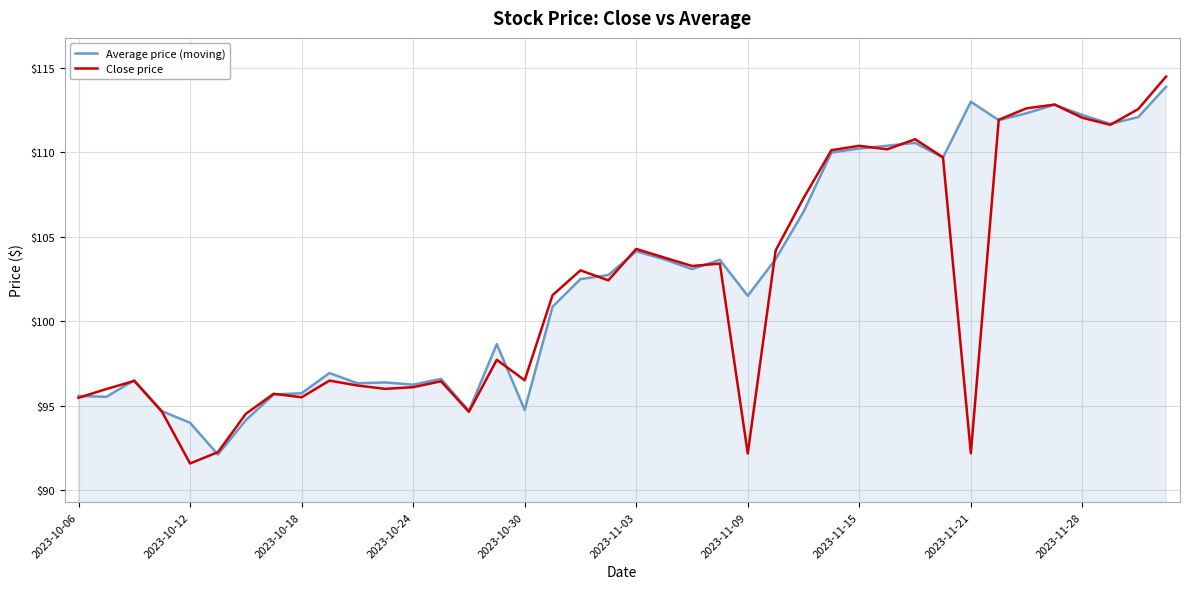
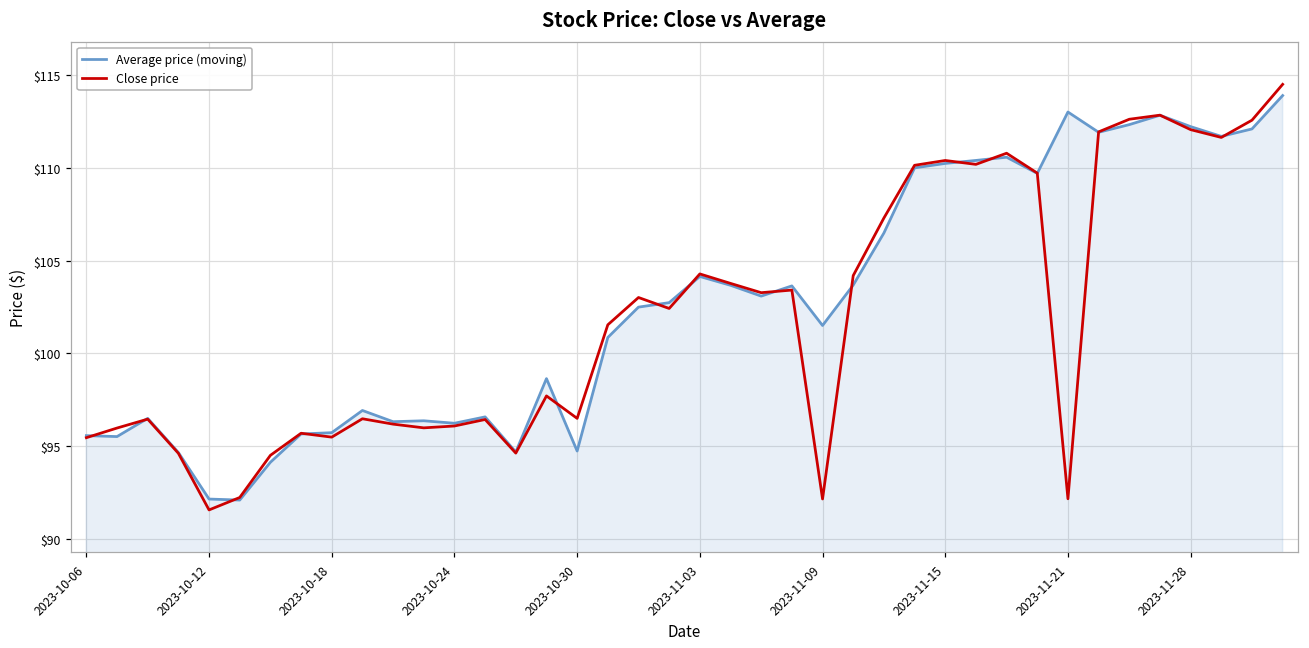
  {
    "Average price (moving)": {
-     "2023-10-12": "$94.0",
+     "2023-10-12": "$92.2",
      "2023-10-18": "$95.7",
      "2023-10-30": "$94.7",
      "2023-11-09": "$101.5",
      "2023-11-15": "$110.2",
      "2023-11-21": "$113.0",
      "2023-11-28": "$112.2"
    },
    "Close price": {
      "2023-10-12": "$91.6",
      "2023-10-18": "$95.5",
      "2023-10-30": "$96.5",
      "2023-11-09": "$92.2",
      "2023-11-15": "$110.4",
      "2023-11-21": "$92.2",
      "2023-11-28": "$112.1"
    }
  }
